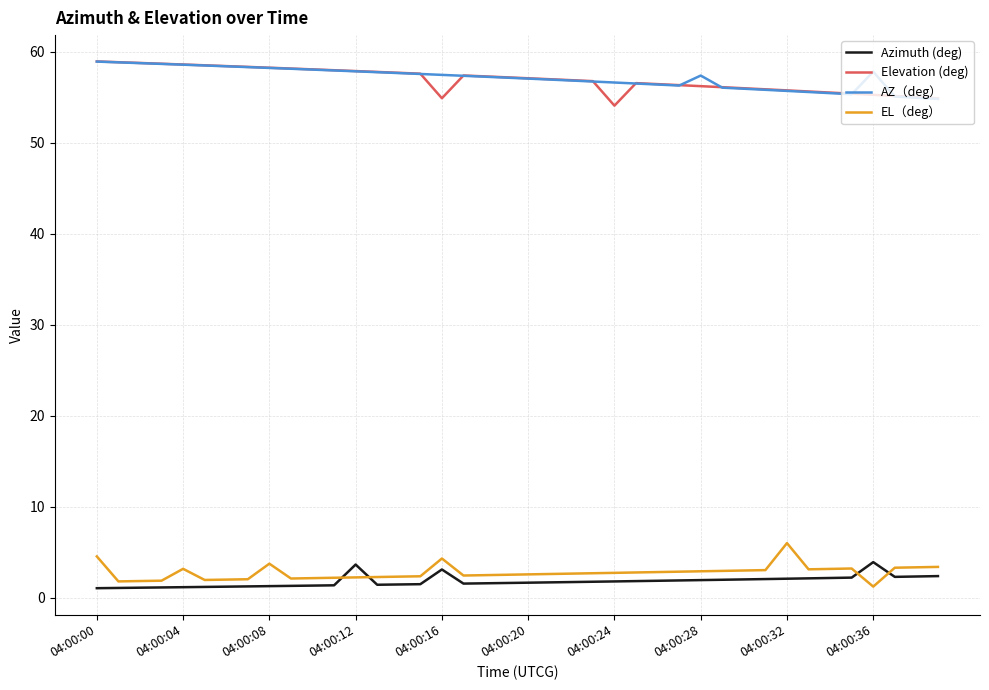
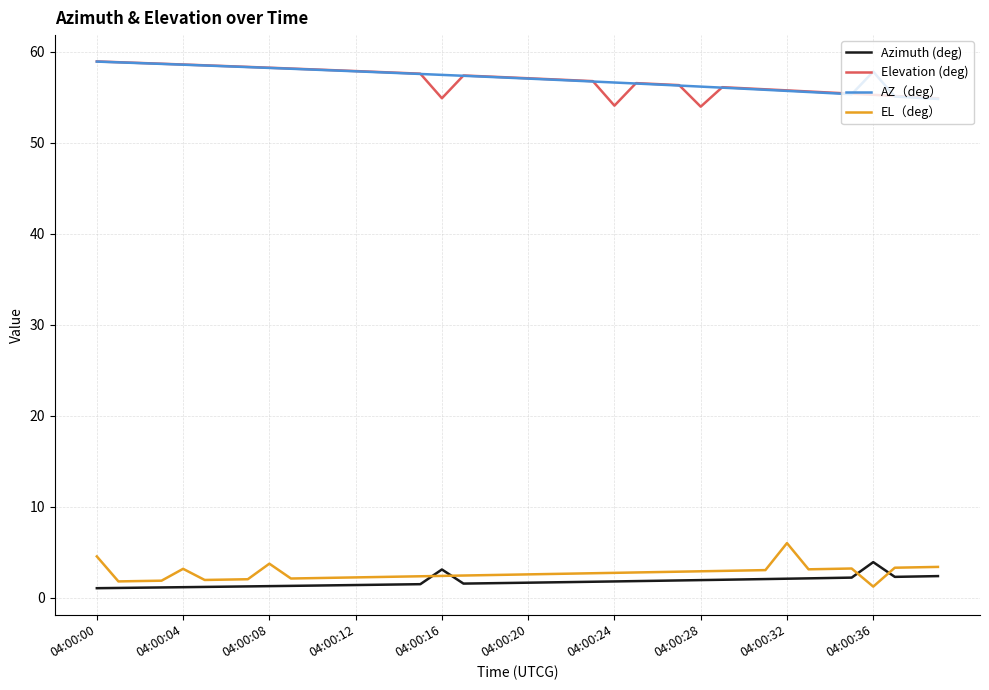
  {
    "Azimuth (deg)": {
      "04:00:00": 1,
      "04:00:04": 1,
      "04:00:08": 1,
-     "04:00:12": 4,
+     "04:00:12": 1,
      "04:00:16": 3,
      "04:00:20": 2,
      "04:00:24": 2,
      "04:00:28": 2,
      "04:00:32": 2,
      "04:00:36": 4
    },
    "Elevation (deg)": {
      "04:00:16": 55,
      "04:00:24": 54,
-     "04:00:28": 56
+     "04:00:28": 54
    },
    "AZ（deg）": {
      "04:00:16": 57,
      "04:00:24": 57,
-     "04:00:28": 57
+     "04:00:28": 56
    },
    "EL（deg）": {
      "04:00:00": 5,
      "04:00:04": 3,
      "04:00:08": 4,
      "04:00:12": 2,
-     "04:00:16": 4,
+     "04:00:16": 2,
      "04:00:20": 3,
      "04:00:24": 3,
      "04:00:28": 3,
      "04:00:32": 6,
      "04:00:36": 1
    }
  }
